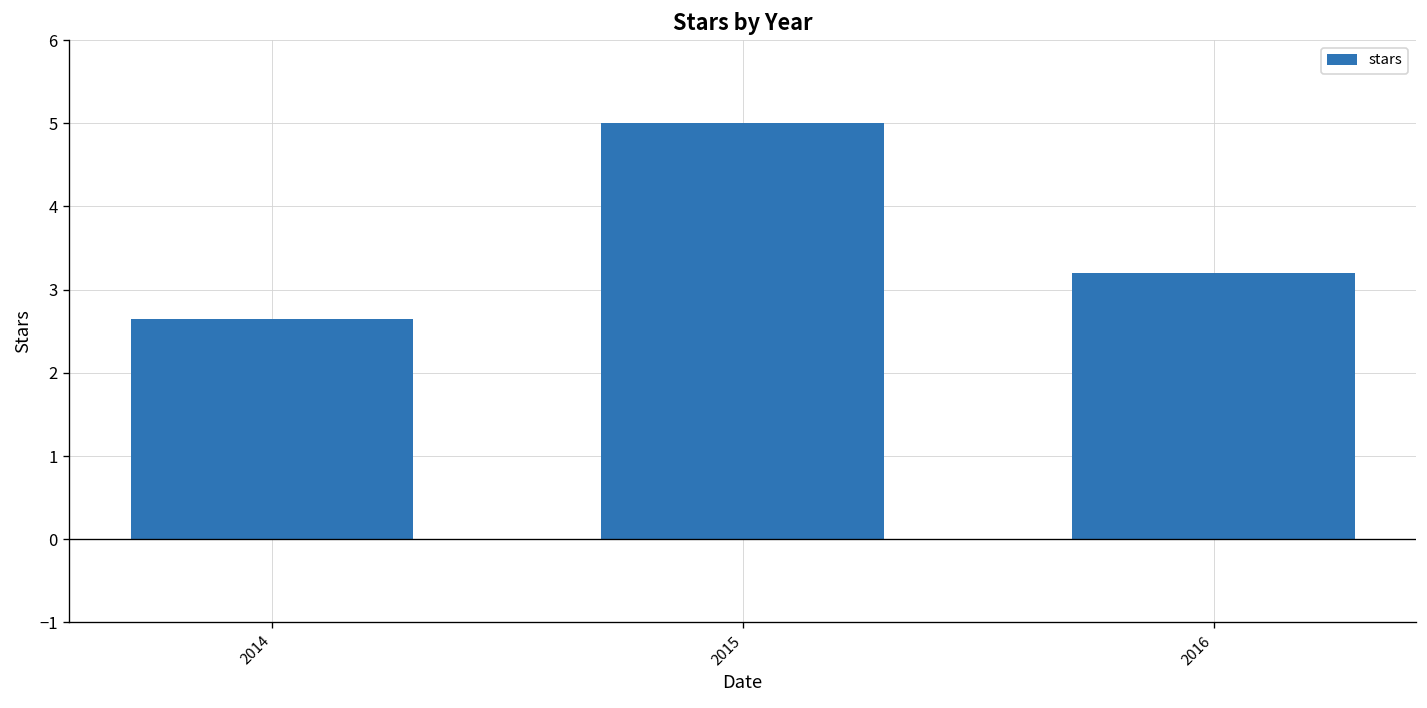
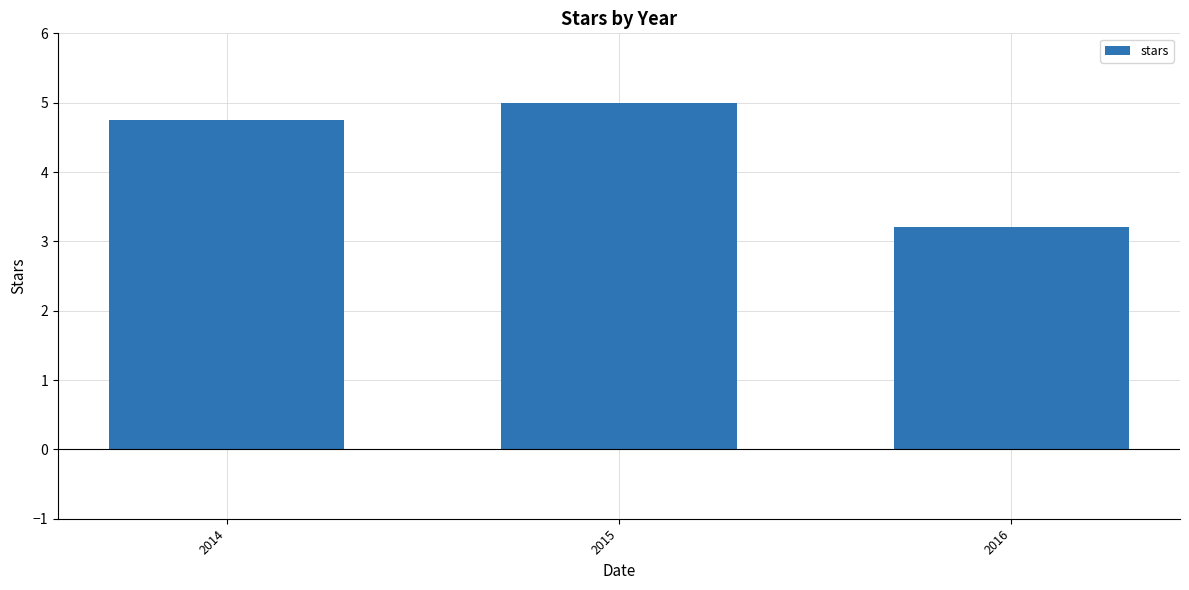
  {
-   "2014": 2.7,
+   "2014": 4.8,
    "2015": 5.0,
    "2016": 3.2
  }
